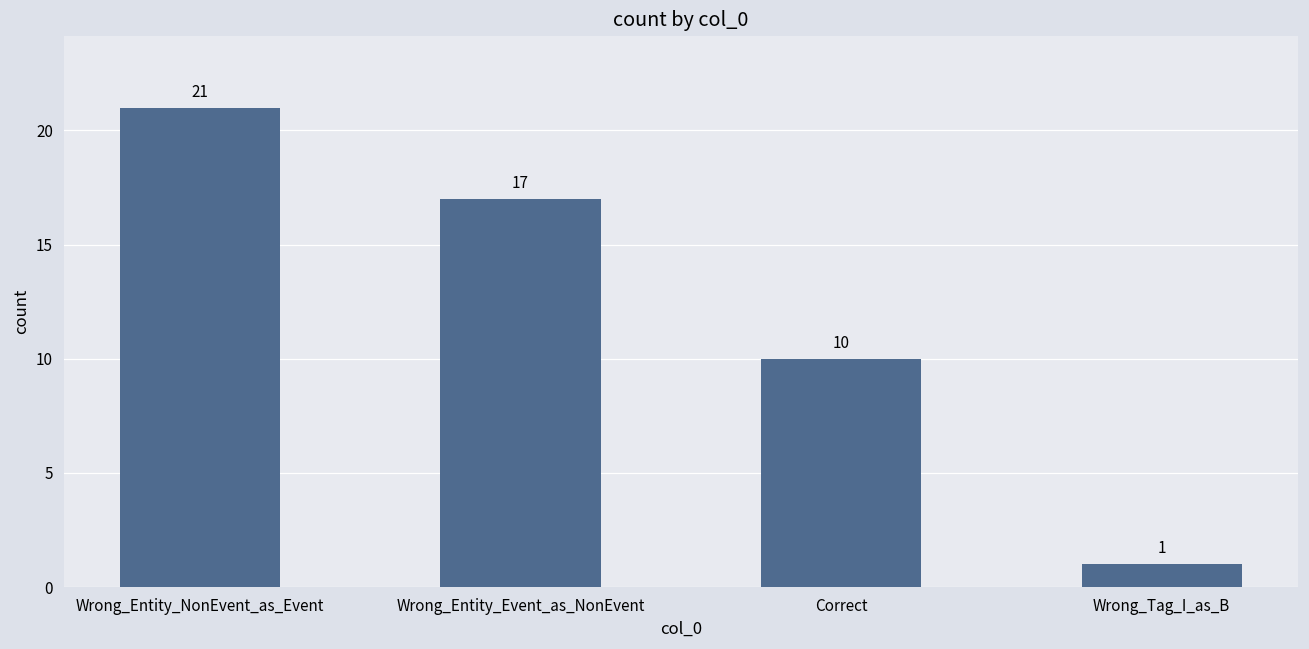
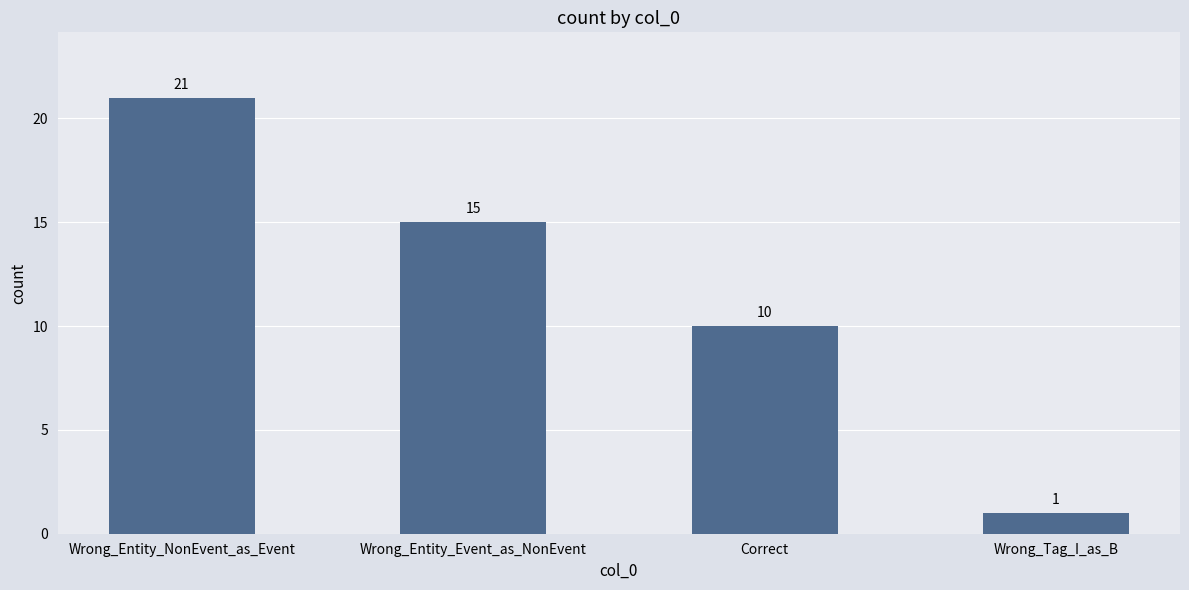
  {
    "Wrong_Entity_NonEvent_as_Event": 21,
-   "Wrong_Entity_Event_as_NonEvent": 17,
+   "Wrong_Entity_Event_as_NonEvent": 15,
    "Correct": 10,
    "Wrong_Tag_I_as_B": 1
  }
